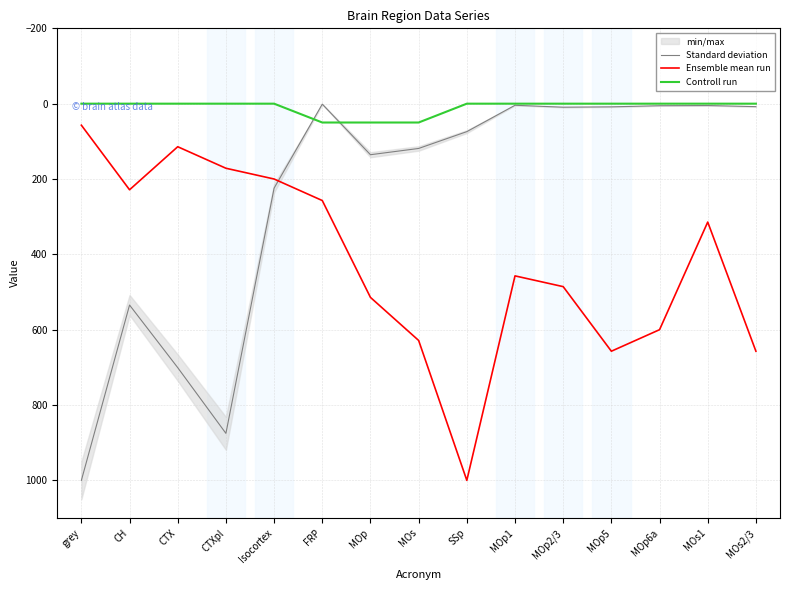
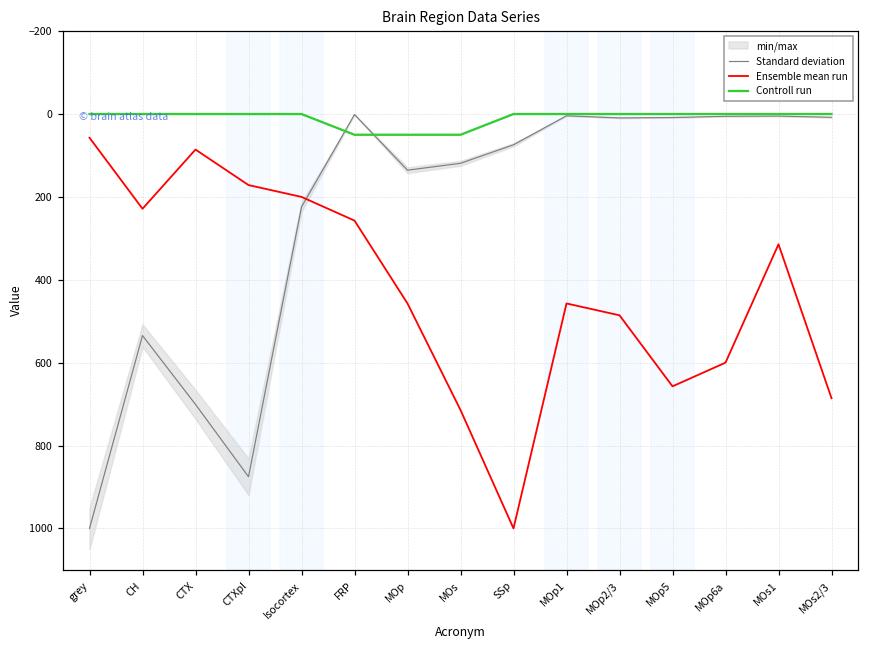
  {
    "Standard deviation": {
      "grey": 1000,
      "CH": 530,
      "CTX": 700,
      "CTXpl": 880,
      "Isocortex": 220,
      "MOp": 140
    },
    "Ensemble mean run": {
      "grey": 60,
      "CH": 230,
-     "CTX": 110,
+     "CTX": 90,
      "CTXpl": 170,
      "Isocortex": 200,
      "FRP": 260,
-     "MOp": 510,
-     "MOs": 630,
+     "MOp": 460,
+     "MOs": 710,
      "SSp": 1000,
      "MOp1": 460,
      "MOp2/3": 490,
      "MOp5": 660,
      "MOp6a": 600,
      "MOs1": 310,
-     "MOs2/3": 660
+     "MOs2/3": 690
    },
    "Controll run": {
      "grey": 0,
      "CH": 0,
      "CTX": 0,
      "CTXpl": 0,
      "Isocortex": 0,
      "FRP": 50,
      "MOp": 50,
      "MOs": 50,
      "SSp": 0,
      "MOp2/3": 0,
      "MOp5": 0,
      "MOs2/3": 0
    }
  }
